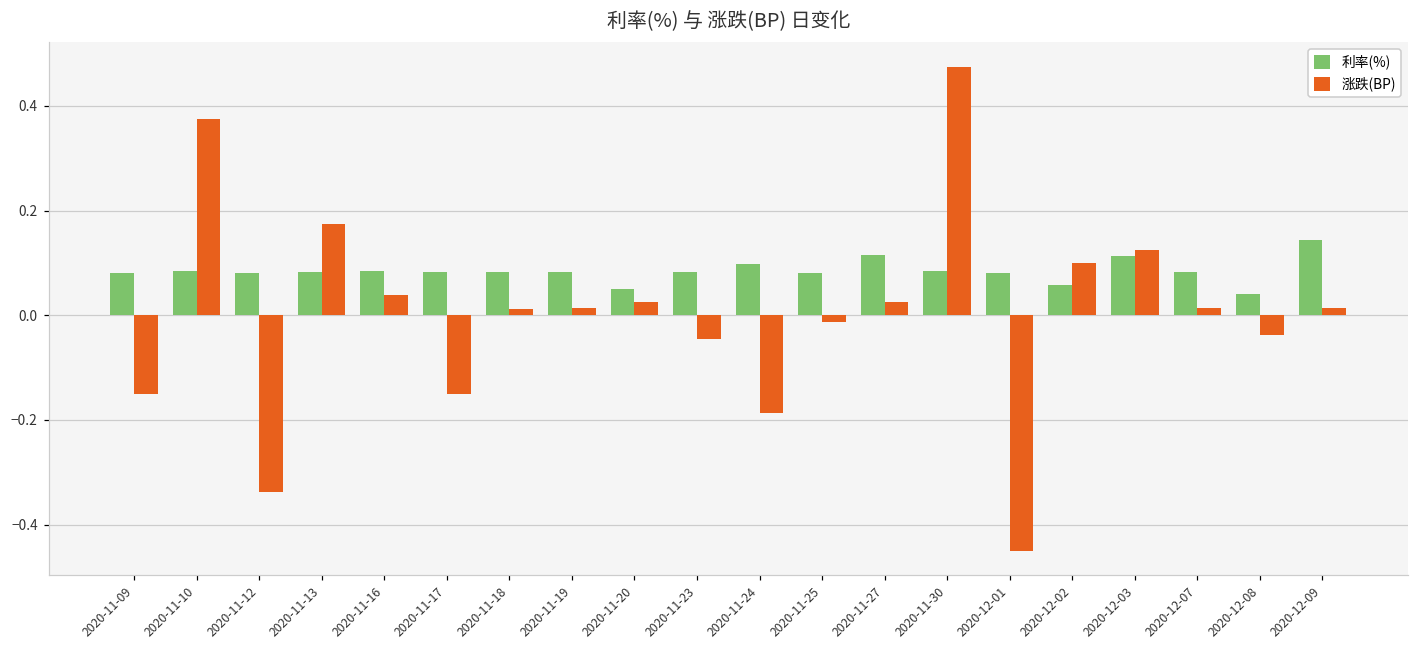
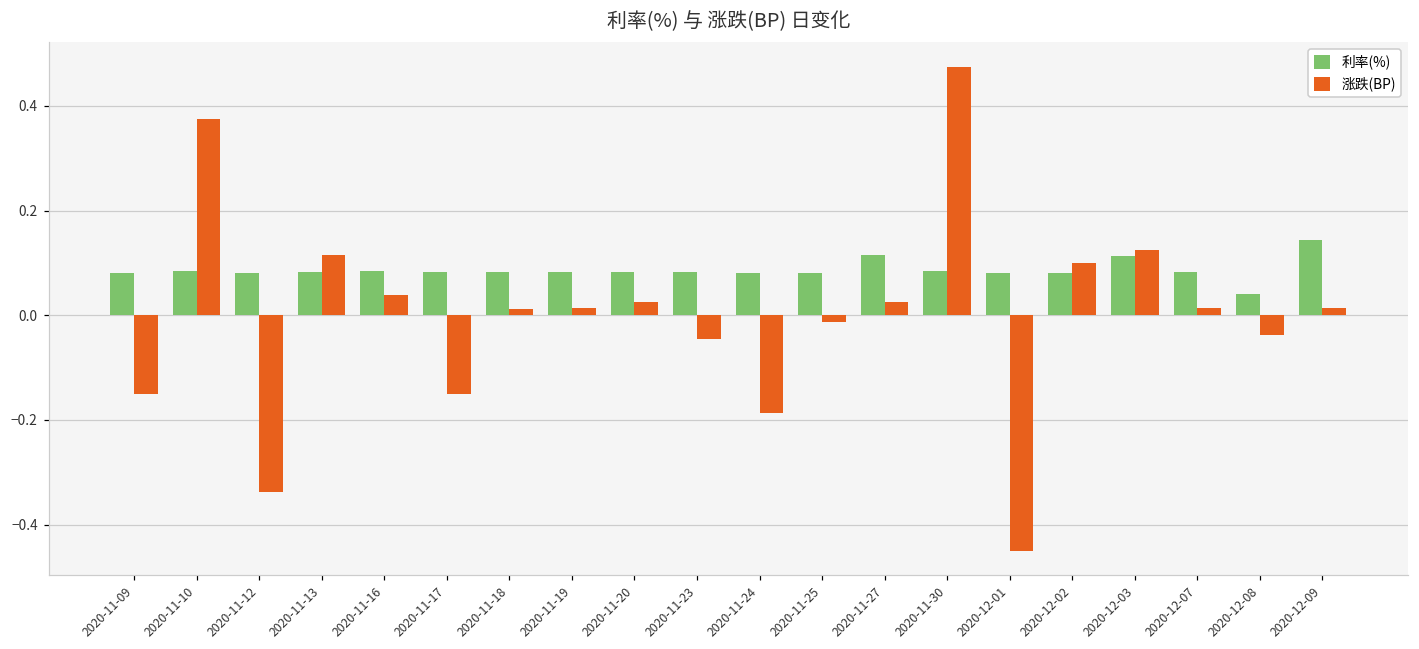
  {
    "利率(%)": {
      "2020-11-09": 0.08,
      "2020-11-10": 0.08,
      "2020-11-12": 0.08,
      "2020-11-13": 0.08,
      "2020-11-16": 0.08,
      "2020-11-17": 0.08,
      "2020-11-18": 0.08,
      "2020-11-19": 0.08,
-     "2020-11-20": 0.05,
+     "2020-11-20": 0.08,
      "2020-11-23": 0.08,
-     "2020-11-24": 0.10,
+     "2020-11-24": 0.08,
      "2020-11-25": 0.08,
      "2020-11-27": 0.11,
      "2020-11-30": 0.09,
      "2020-12-01": 0.08,
-     "2020-12-02": 0.06,
+     "2020-12-02": 0.08,
      "2020-12-03": 0.11,
      "2020-12-07": 0.08,
      "2020-12-08": 0.04,
      "2020-12-09": 0.14
    },
    "涨跌(BP)": {
      "2020-11-09": -0.15,
      "2020-11-10": 0.38,
      "2020-11-12": -0.34,
-     "2020-11-13": 0.18,
+     "2020-11-13": 0.12,
      "2020-11-16": 0.04,
      "2020-11-17": -0.15,
      "2020-11-18": 0.01,
      "2020-11-19": 0.01,
      "2020-11-20": 0.03,
      "2020-11-23": -0.05,
      "2020-11-24": -0.19,
      "2020-11-25": -0.01,
      "2020-11-27": 0.03,
      "2020-11-30": 0.48,
      "2020-12-01": -0.45,
      "2020-12-02": 0.10,
      "2020-12-03": 0.13,
      "2020-12-07": 0.01,
      "2020-12-08": -0.04,
      "2020-12-09": 0.01
    }
  }
